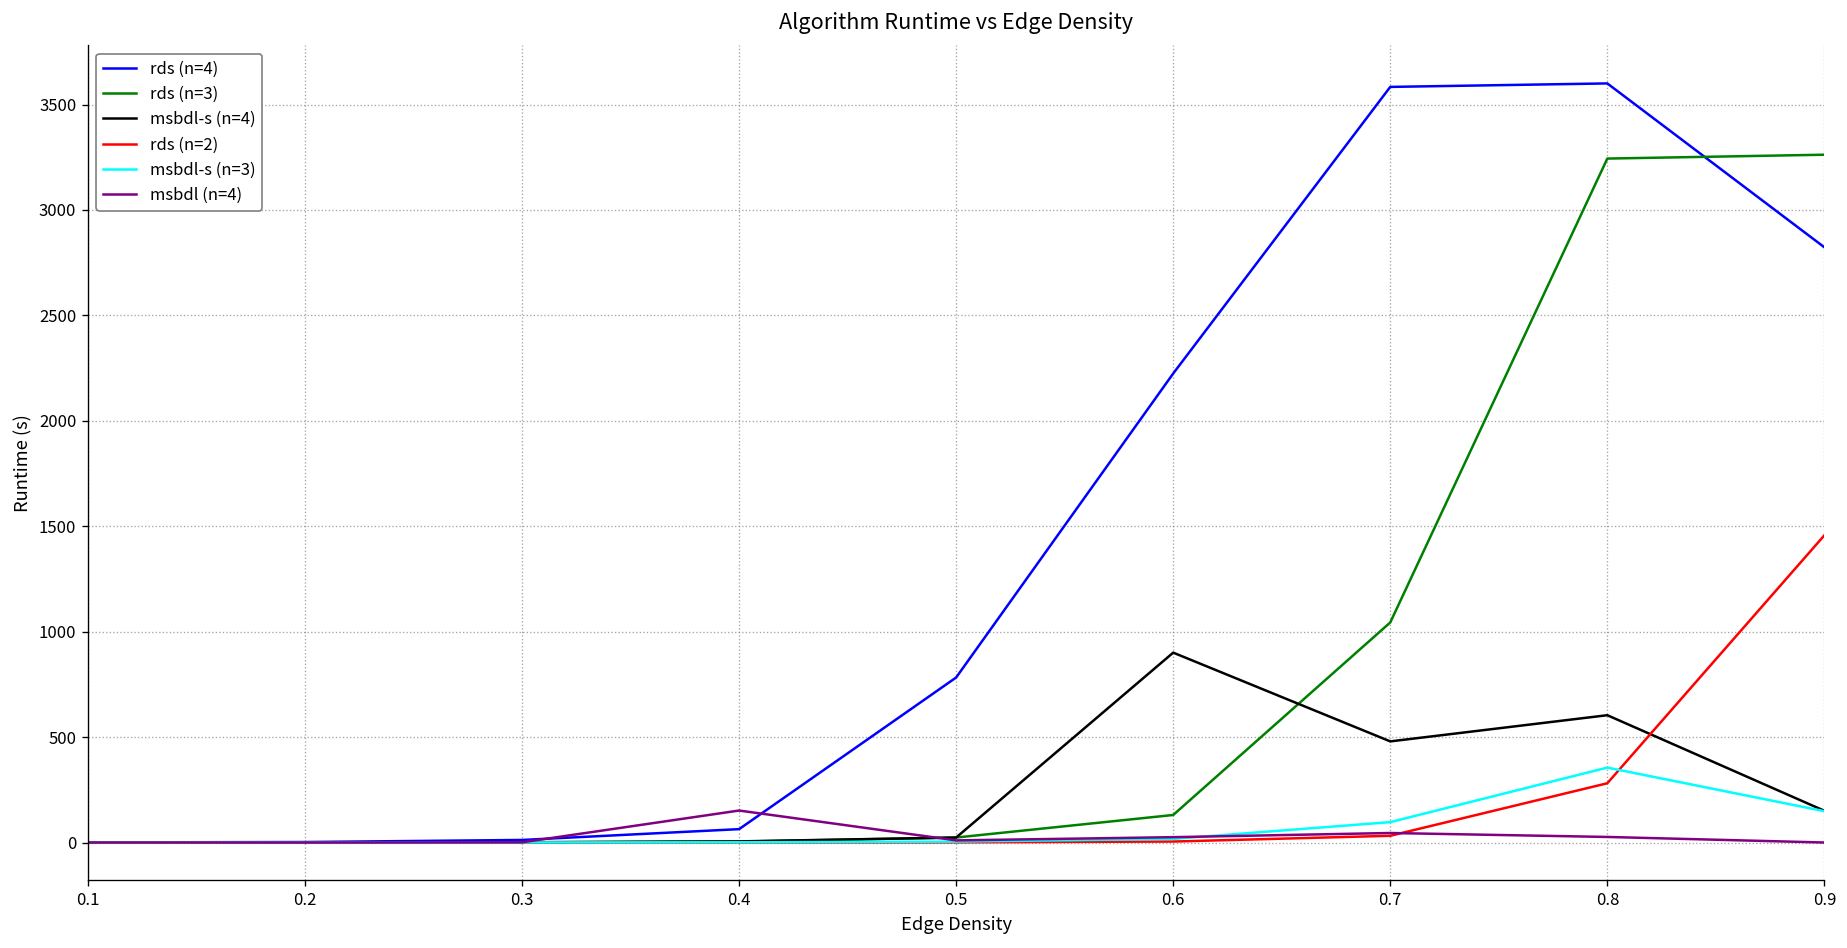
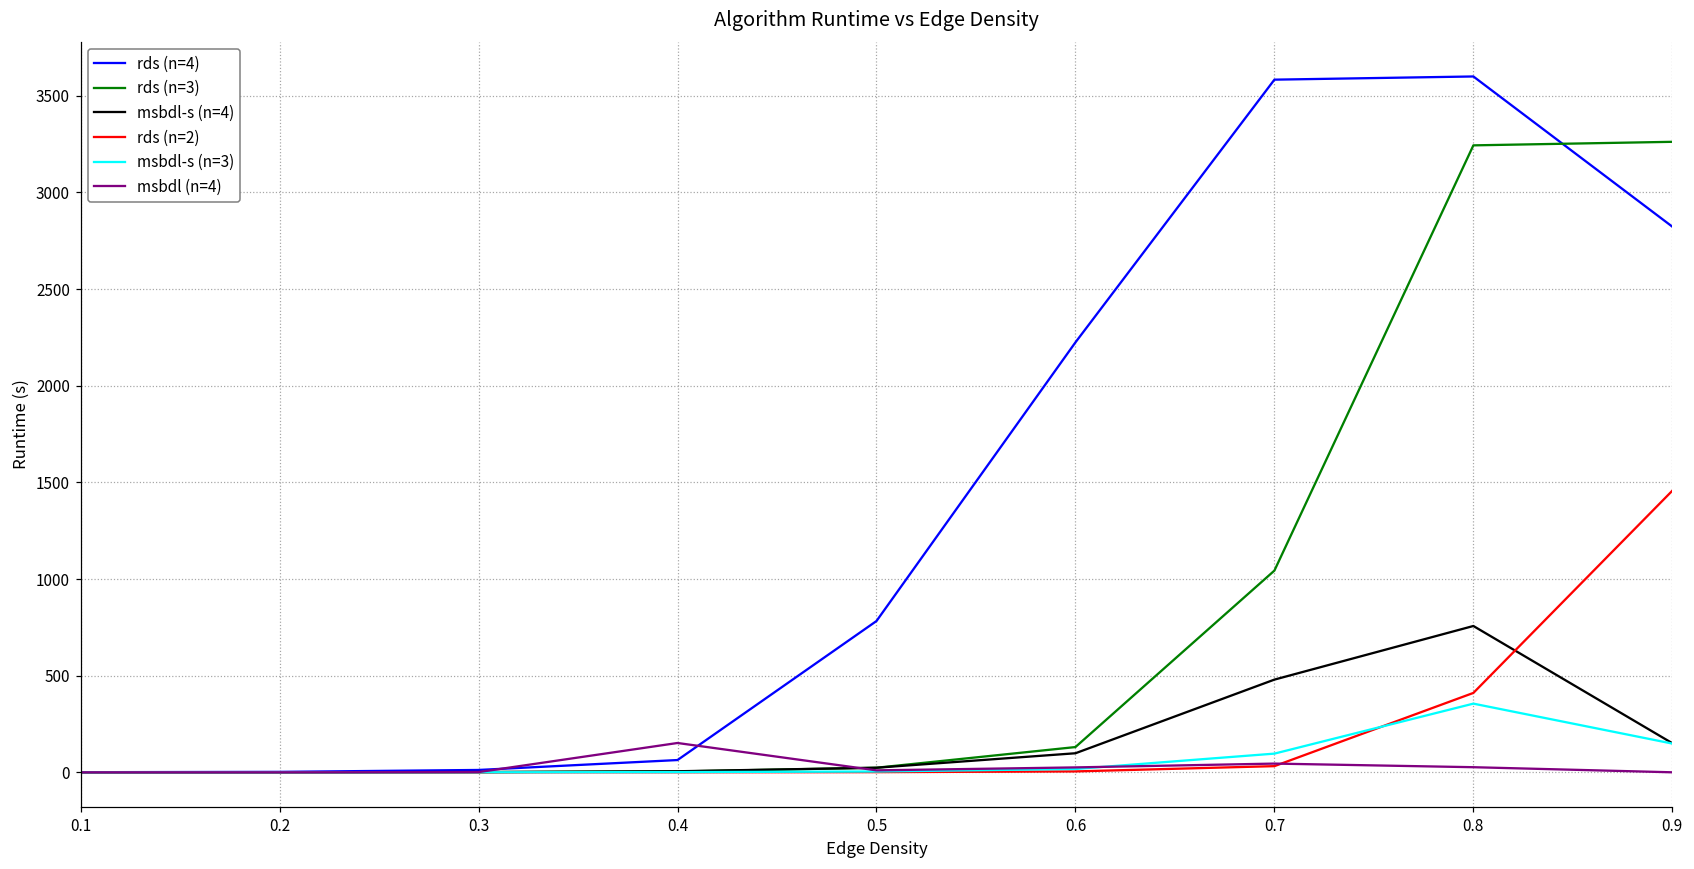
  {
    "rds (n=4)": {
      "0.4": 60,
      "0.5": 780,
      "0.6": 2220,
      "0.7": 3580,
      "0.8": 3600,
      "0.9": 2820
    },
    "rds (n=3)": {
      "0.6": 130,
      "0.7": 1040,
      "0.8": 3240,
      "0.9": 3260
    },
    "msbdl-s (n=4)": {
-     "0.6": 900,
+     "0.6": 100,
      "0.7": 480,
-     "0.8": 600
+     "0.8": 760
    },
    "rds (n=2)": {
-     "0.8": 280,
+     "0.8": 410,
      "0.9": 1460
    },
    "msbdl-s (n=3)": {
      "0.7": 100,
      "0.8": 360
    },
    "msbdl (n=4)": {
      "0.4": 150,
      "0.8": 30,
      "0.9": 0
    }
  }
